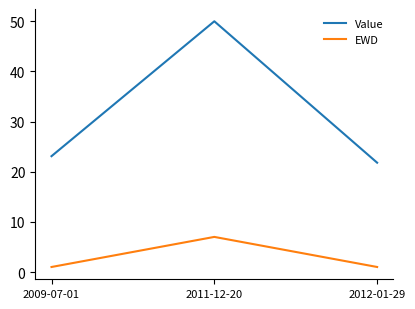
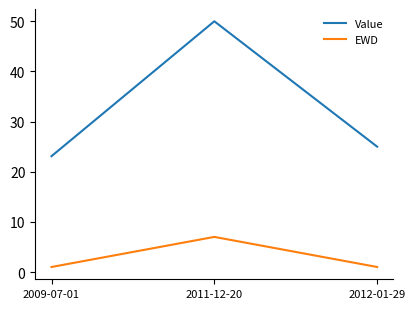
  {
    "Value": {
      "2009-07-01": 23,
      "2011-12-20": 50,
-     "2012-01-29": 22
+     "2012-01-29": 25
    },
    "EWD": {
      "2009-07-01": 1,
      "2011-12-20": 7,
      "2012-01-29": 1
    }
  }
